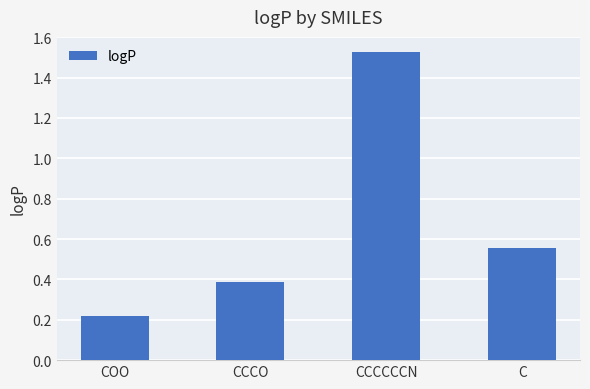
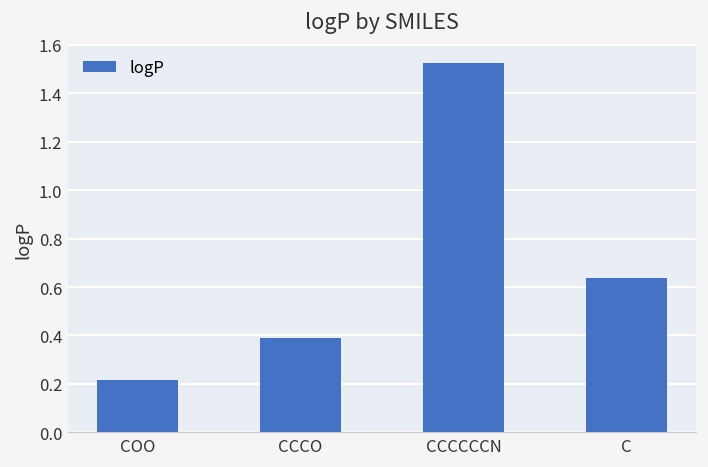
  {
    "COO": 0.22,
    "CCCO": 0.39,
    "CCCCCCN": 1.53,
-   "C": 0.56
+   "C": 0.64
  }
